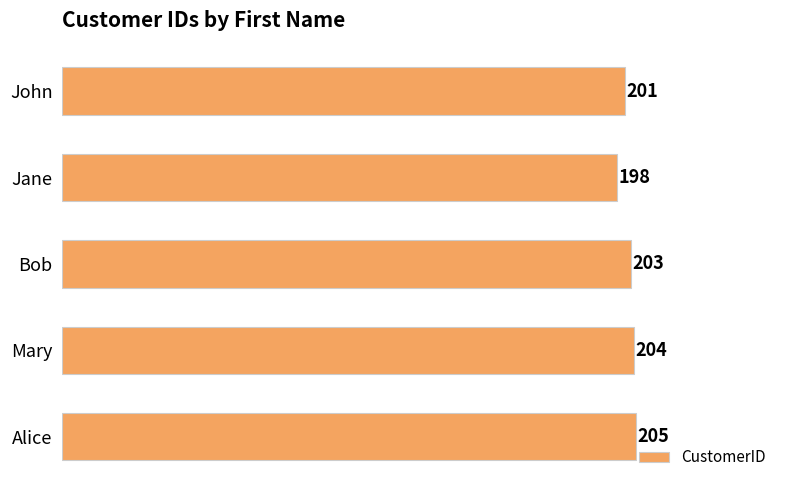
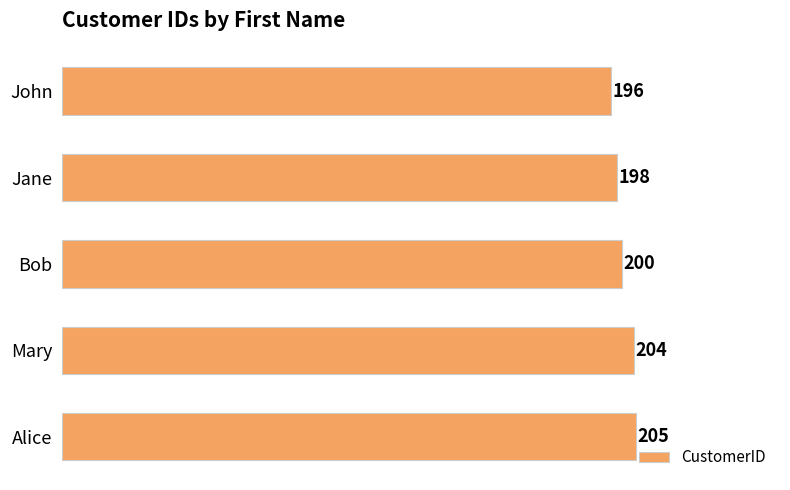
  {
-   "John": 201,
+   "John": 196,
    "Jane": 198,
-   "Bob": 203,
+   "Bob": 200,
    "Mary": 204,
    "Alice": 205
  }
